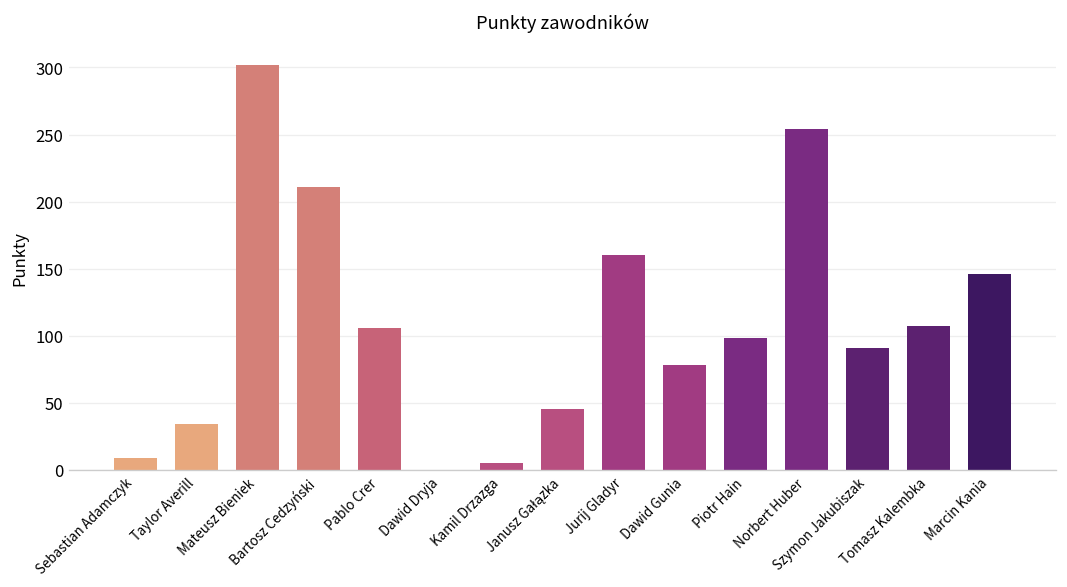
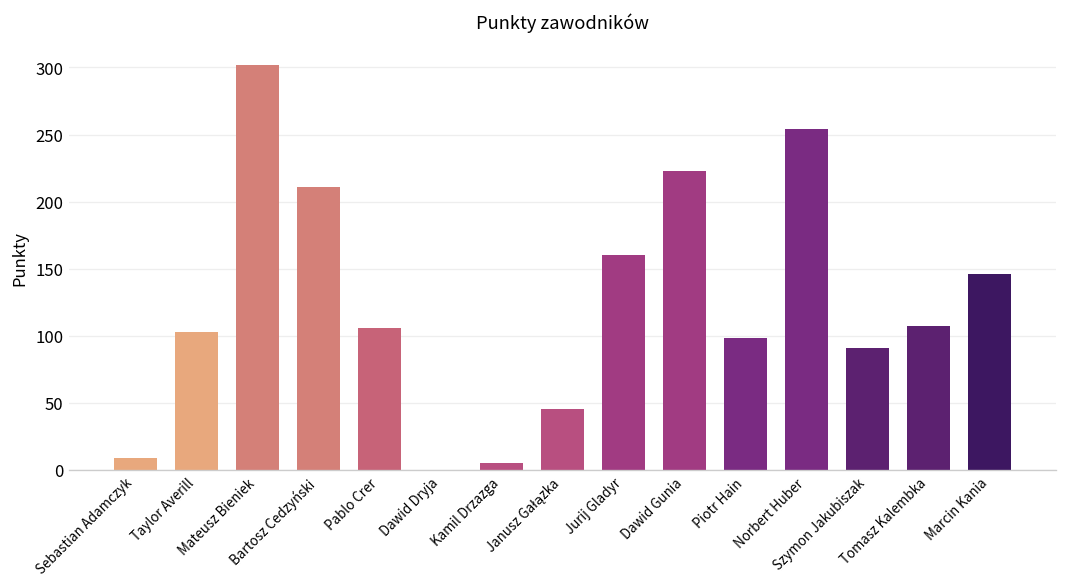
  {
    "Sebastian Adamczyk": 9,
-   "Taylor Averill": 34,
+   "Taylor Averill": 103,
    "Mateusz Bieniek": 302,
    "Bartosz Cedzyński": 211,
    "Pablo Crer": 106,
    "Dawid Dryja": 0,
    "Kamil Drzazga": 5,
    "Janusz Gałązka": 45,
    "Jurij Gladyr": 160,
-   "Dawid Gunia": 78,
+   "Dawid Gunia": 223,
    "Piotr Hain": 98,
    "Norbert Huber": 254,
    "Szymon Jakubiszak": 91,
    "Tomasz Kalembka": 107,
    "Marcin Kania": 146
  }
